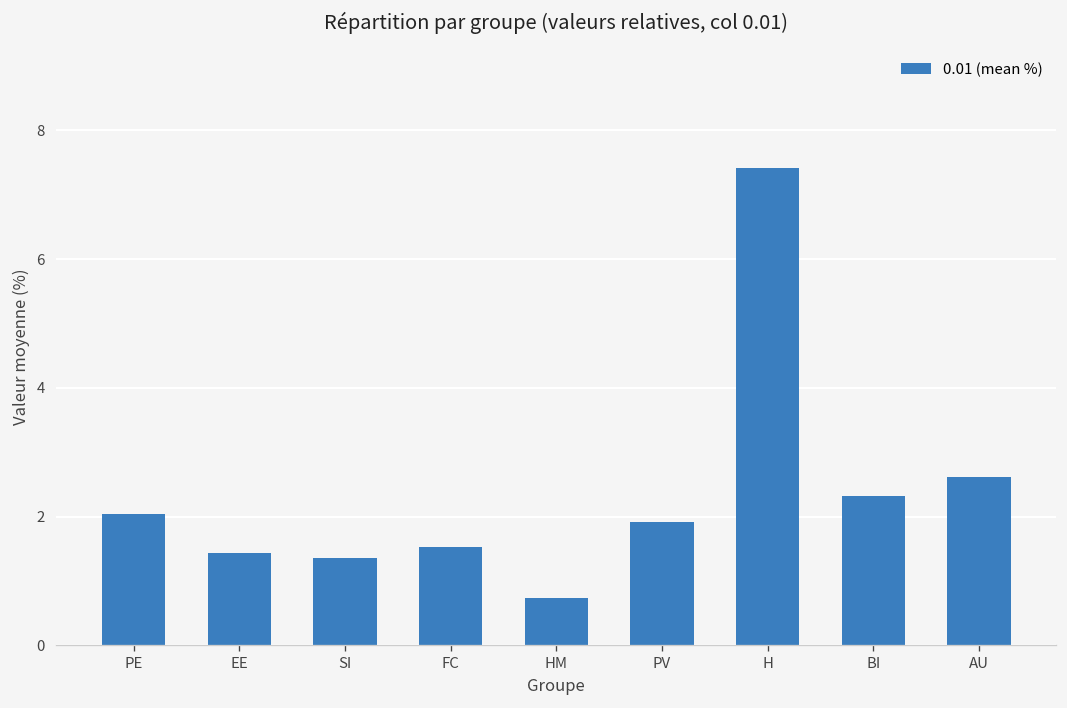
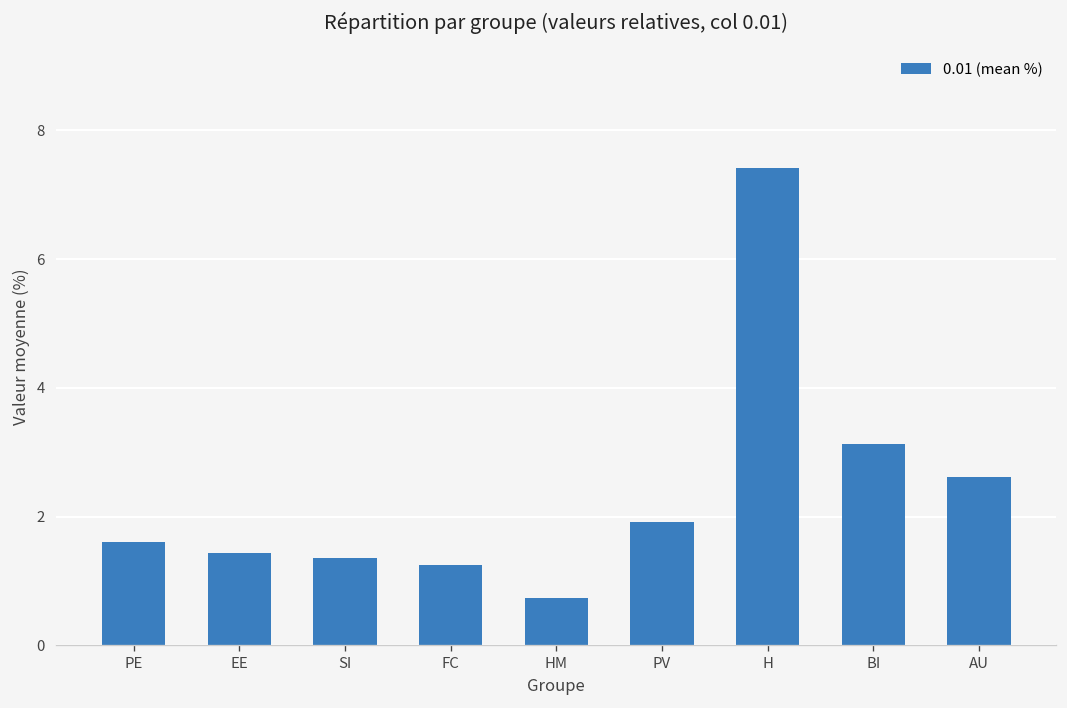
  {
-   "PE": 2.0,
+   "PE": 1.6,
    "EE": 1.4,
    "SI": 1.4,
-   "FC": 1.5,
+   "FC": 1.3,
    "HM": 0.7,
    "PV": 1.9,
    "H": 7.4,
-   "BI": 2.3,
+   "BI": 3.1,
    "AU": 2.6
  }
